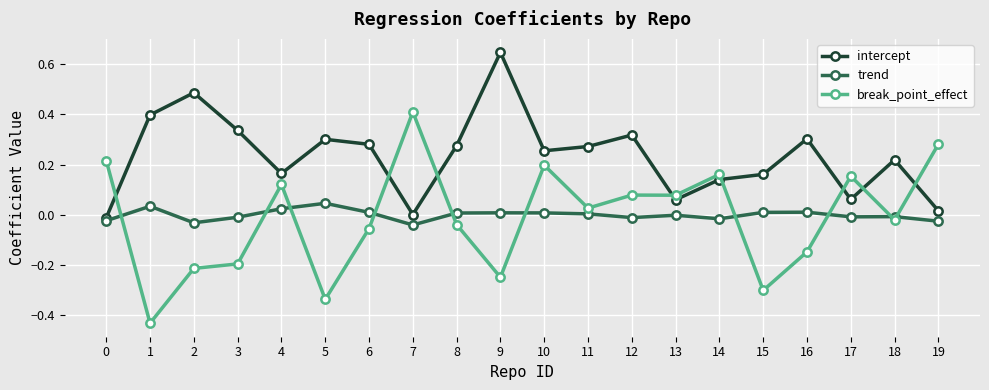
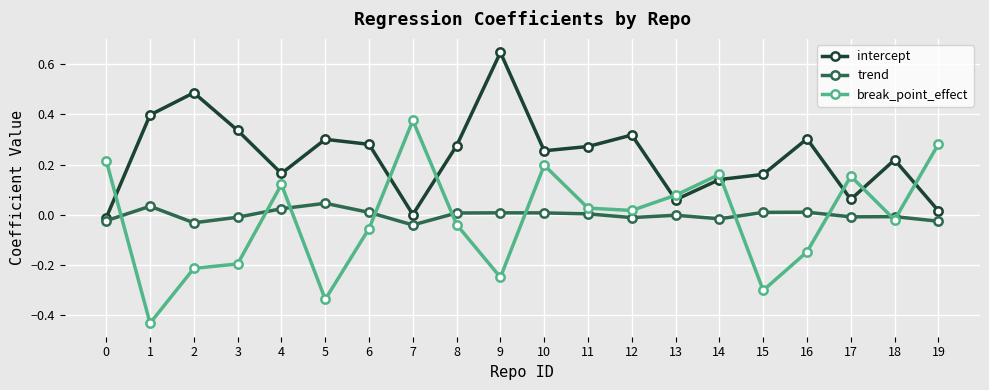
  {
    "break_point_effect": {
      "0": 0.22,
      "1": -0.43,
      "2": -0.21,
      "3": -0.20,
      "4": 0.12,
      "5": -0.34,
      "6": -0.06,
-     "7": 0.41,
+     "7": 0.38,
      "8": -0.04,
      "9": -0.25,
      "10": 0.20,
      "11": 0.03,
-     "12": 0.08,
+     "12": 0.02,
      "13": 0.08,
      "14": 0.16,
      "15": -0.30,
      "16": -0.15,
      "17": 0.15,
      "18": -0.02,
      "19": 0.28
    }
  }
